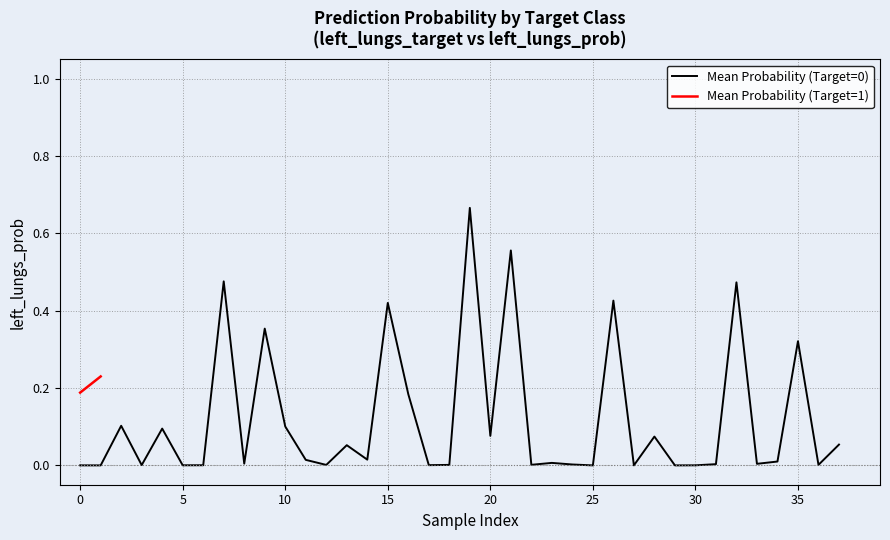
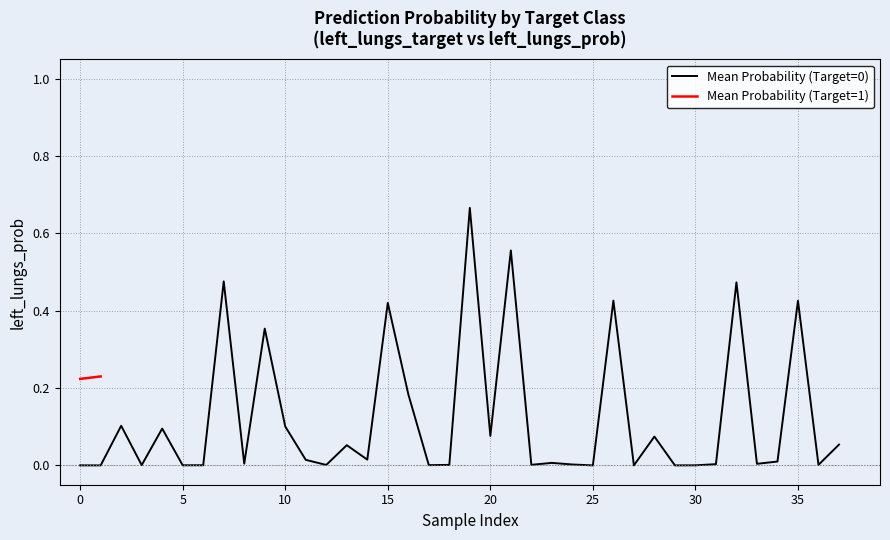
  {
    "Mean Probability (Target=0)": {
      "0": 0.00,
      "5": 0.00,
      "10": 0.10,
      "15": 0.42,
      "20": 0.08,
      "25": 0.00,
      "30": 0.00,
-     "35": 0.32
+     "35": 0.43
    },
    "Mean Probability (Target=1)": {
-     "0": 0.19
+     "0": 0.22
    }
  }
